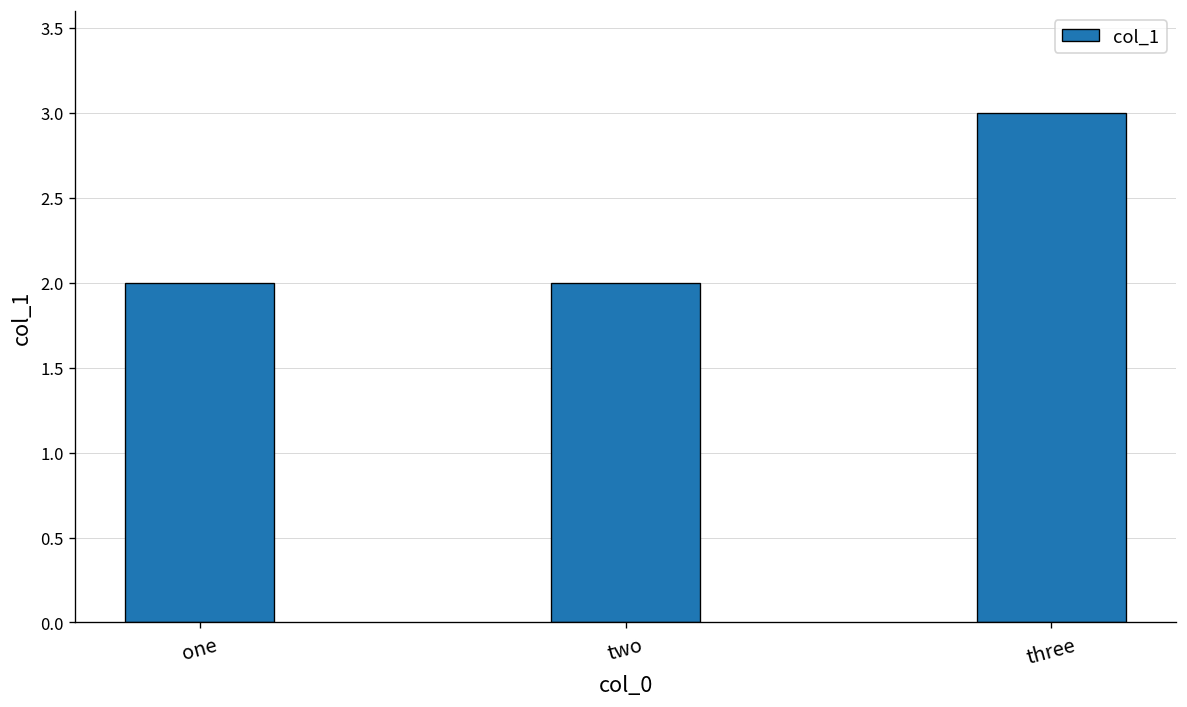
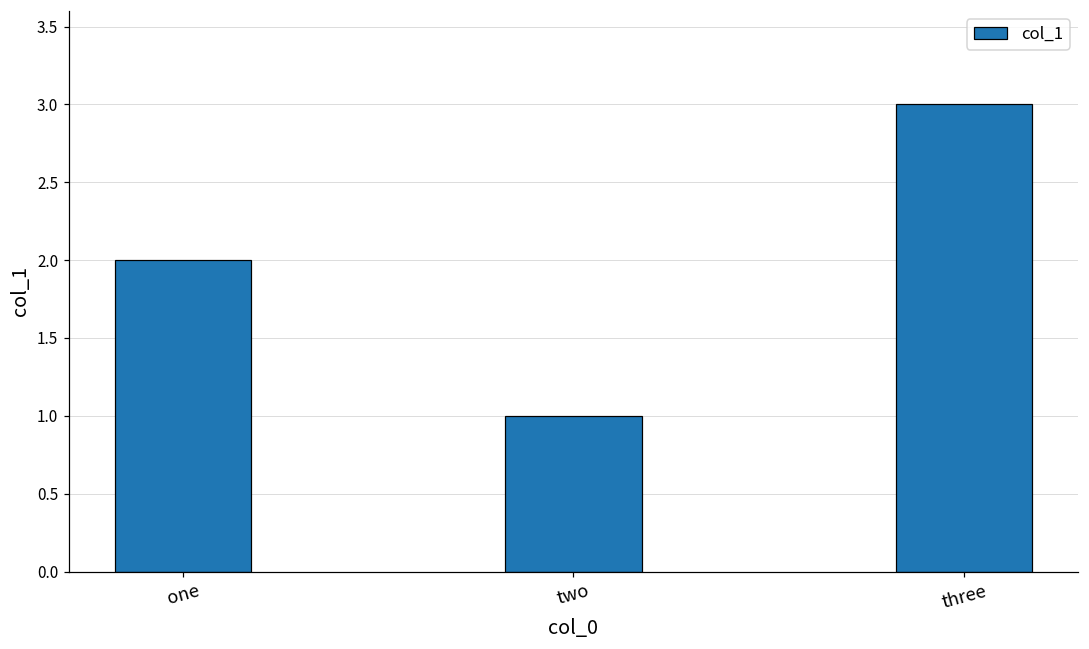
  {
    "one": 2,
-   "two": 2,
+   "two": 1,
    "three": 3
  }
